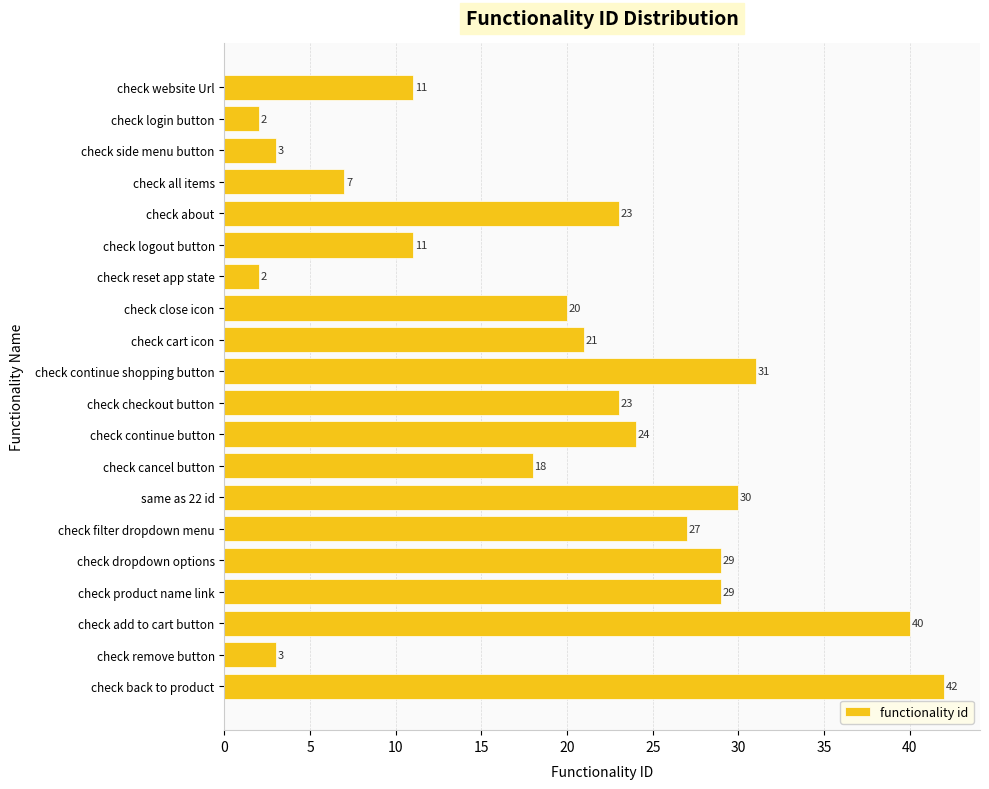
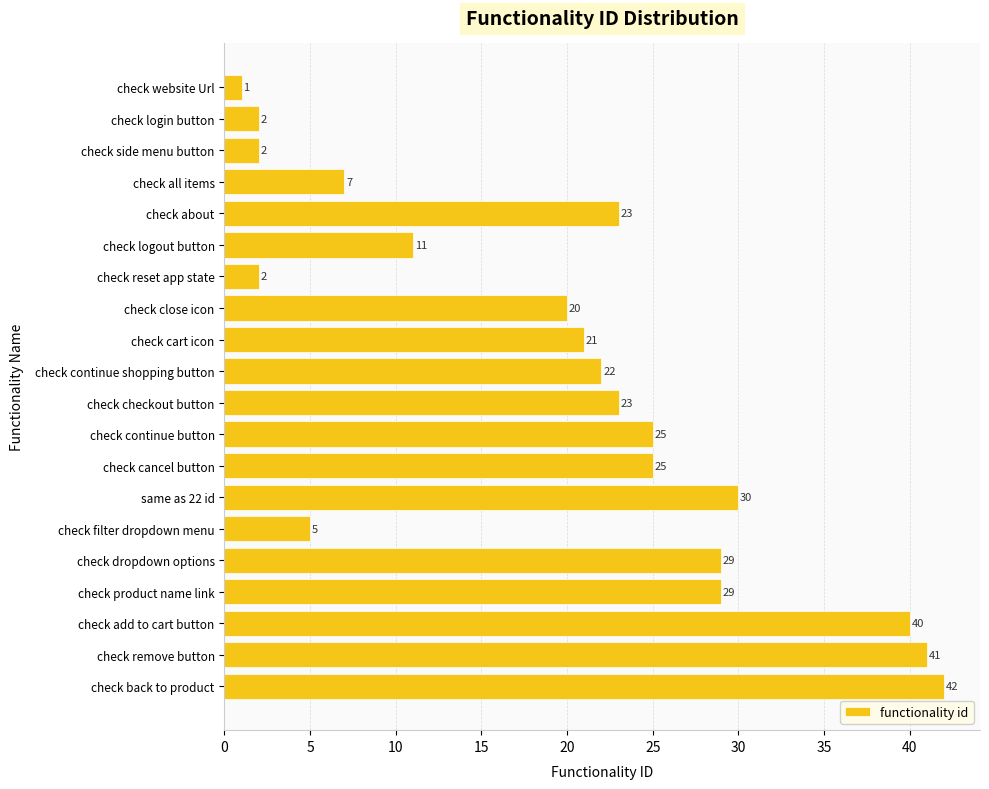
  {
-   "check website Url": 11,
+   "check website Url": 1,
    "check login button": 2,
-   "check side menu button": 3,
+   "check side menu button": 2,
    "check all items": 7,
    "check about": 23,
    "check logout button": 11,
    "check reset app state": 2,
    "check close icon": 20,
    "check cart icon": 21,
-   "check continue shopping button": 31,
+   "check continue shopping button": 22,
    "check checkout button": 23,
-   "check continue button": 24,
-   "check cancel button": 18,
+   "check continue button": 25,
+   "check cancel button": 25,
    "same as 22 id": 30,
-   "check filter dropdown menu": 27,
+   "check filter dropdown menu": 5,
    "check dropdown options": 29,
    "check product name link": 29,
    "check add to cart button": 40,
-   "check remove button": 3,
+   "check remove button": 41,
    "check back to product": 42
  }
